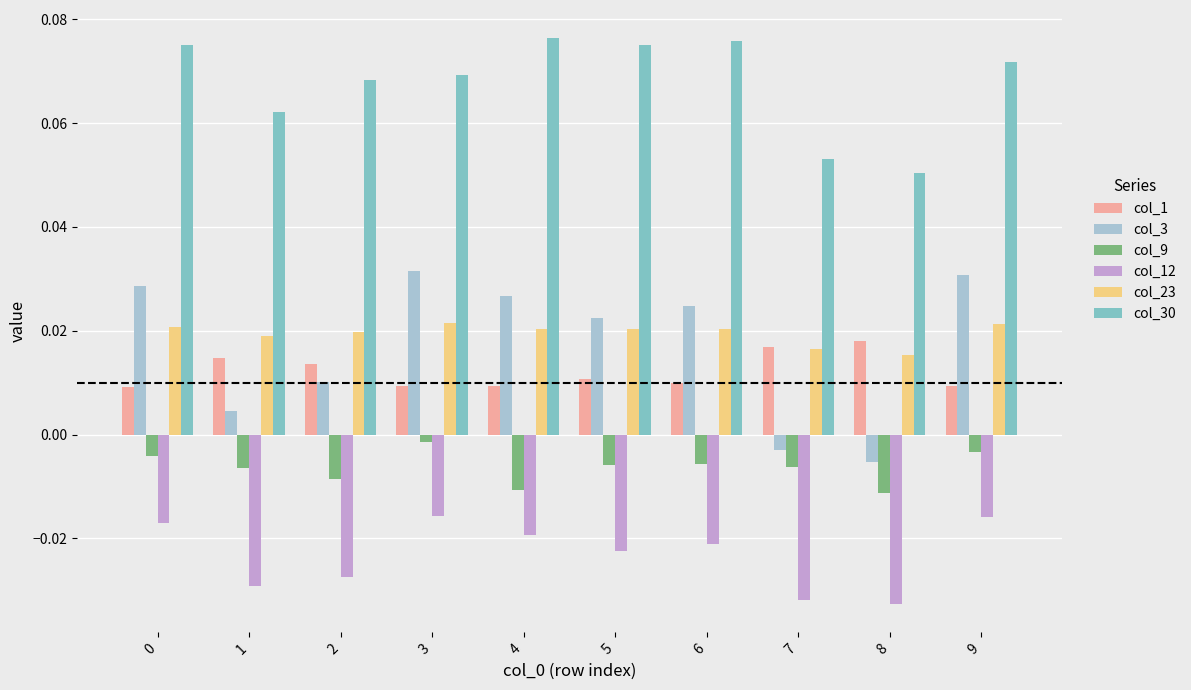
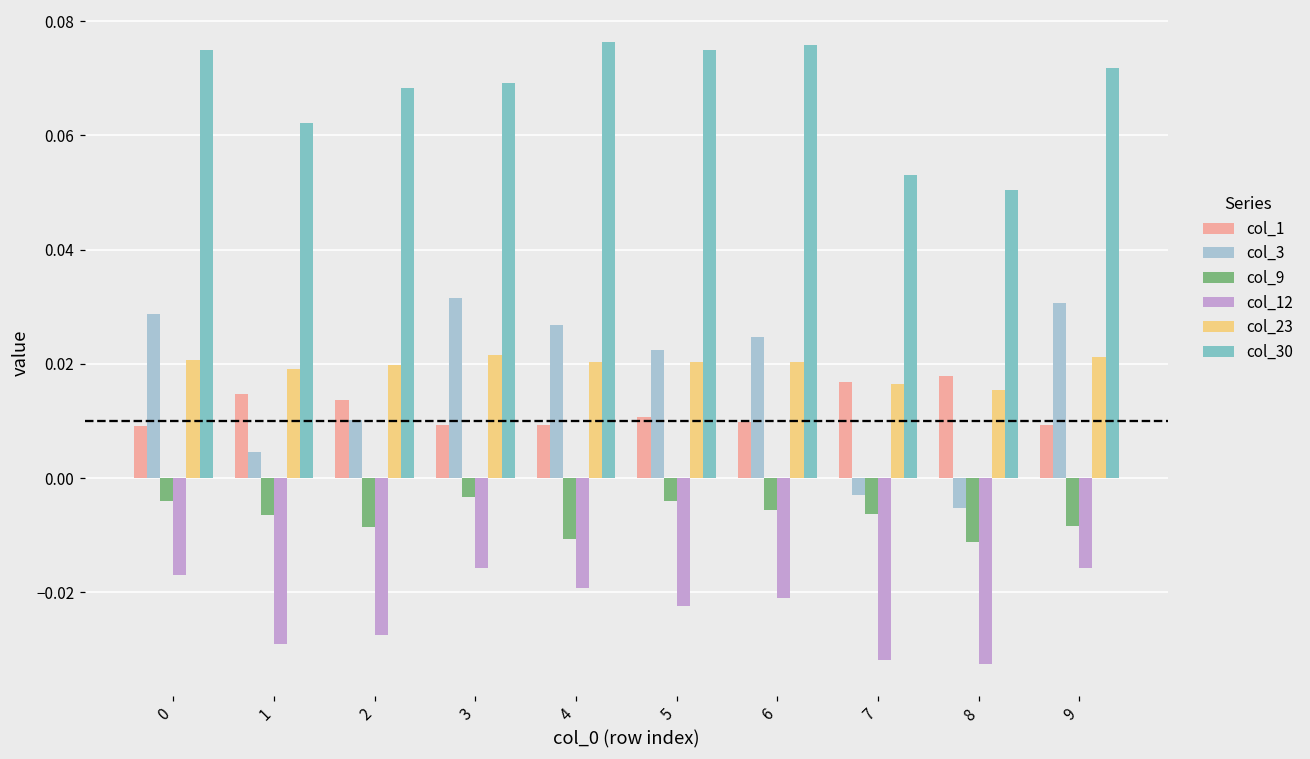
  {
    "col_9": {
      "0": -0.004,
      "1": -0.007,
      "2": -0.009,
-     "3": -0.001,
+     "3": -0.003,
      "4": -0.011,
-     "5": -0.006,
+     "5": -0.004,
      "6": -0.006,
      "7": -0.006,
      "8": -0.011,
-     "9": -0.003
+     "9": -0.008
    }
  }
